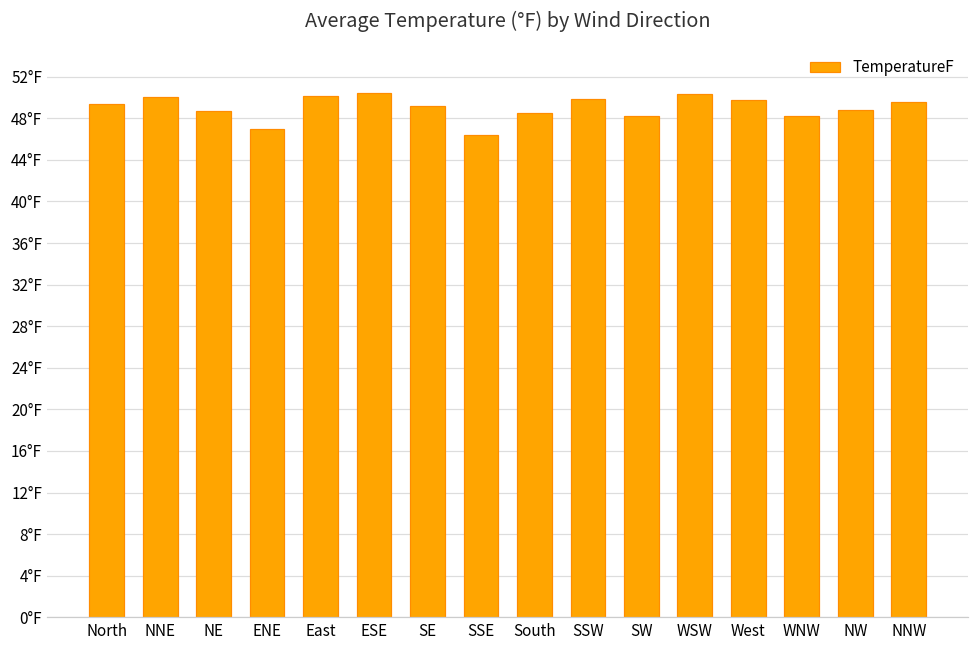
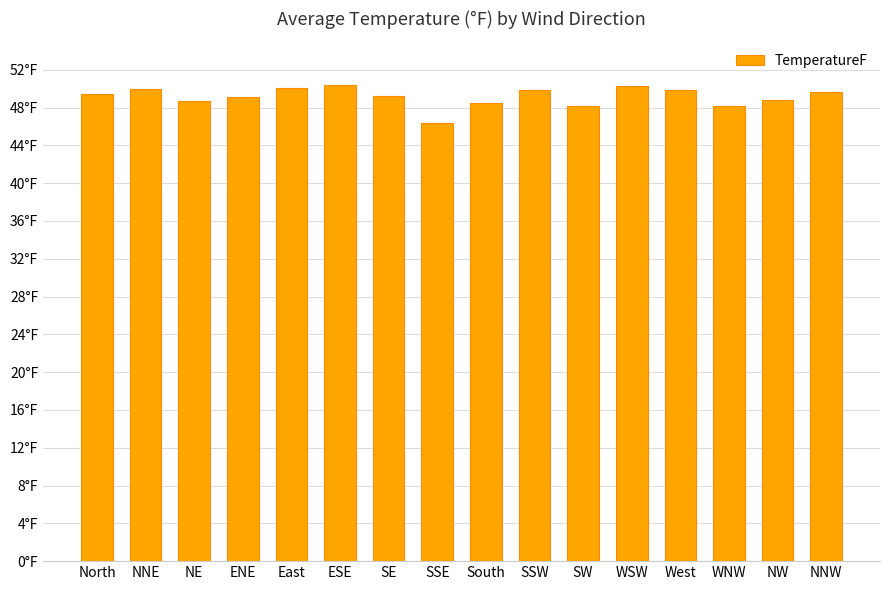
  {
    "North": "49°F",
    "NNE": "50°F",
    "NE": "49°F",
-   "ENE": "47°F",
+   "ENE": "49°F",
    "East": "50°F",
    "ESE": "50°F",
    "SE": "49°F",
    "SSE": "46°F",
    "South": "49°F",
    "SSW": "50°F",
    "SW": "48°F",
    "WSW": "50°F",
    "West": "50°F",
    "WNW": "48°F",
    "NW": "49°F",
    "NNW": "50°F"
  }
